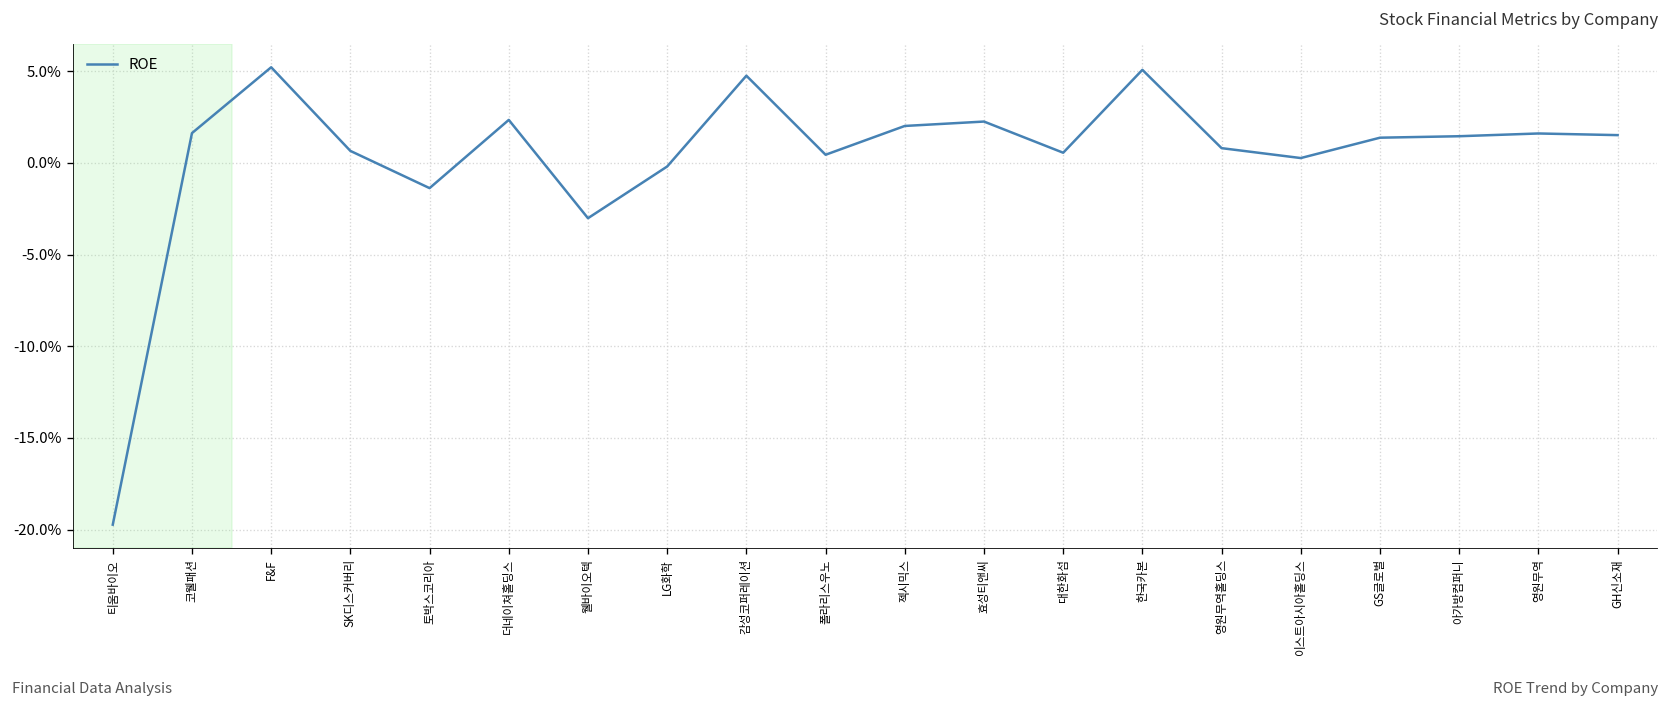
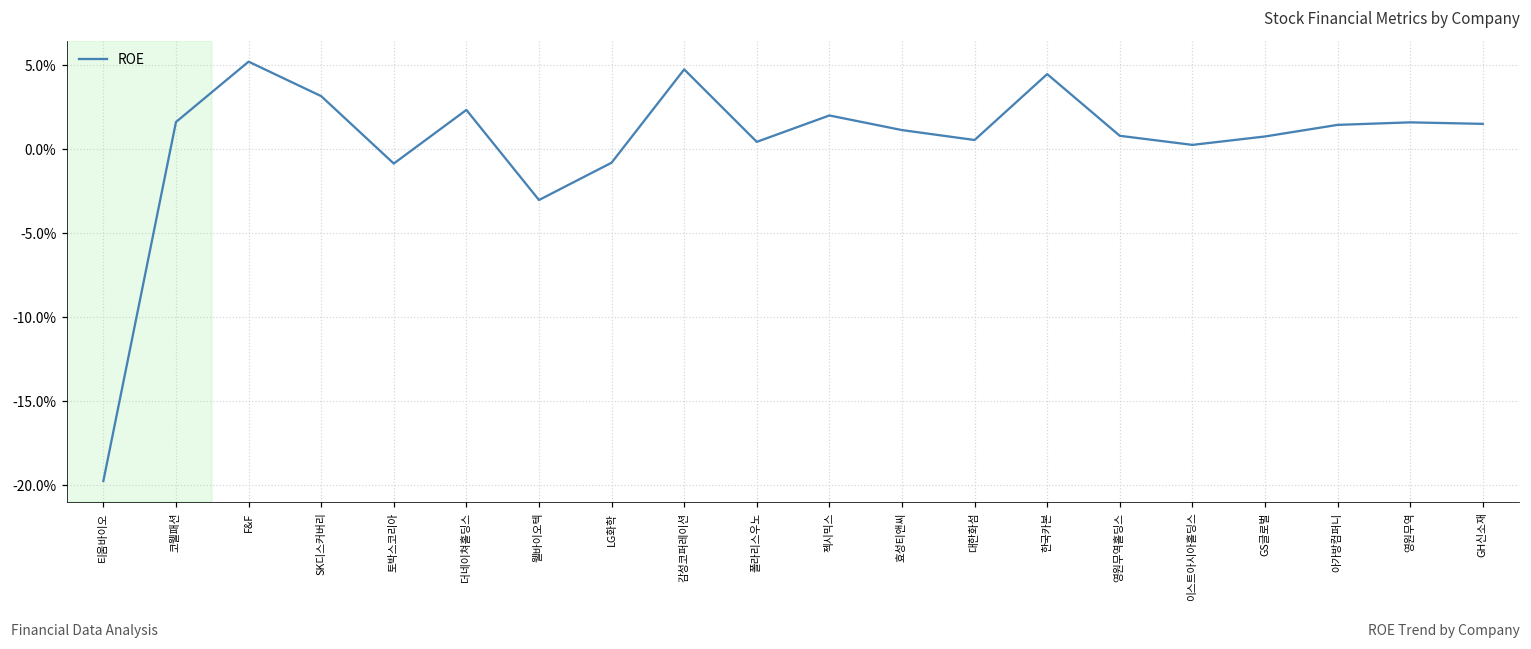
  {
    "티움바이오": "-19.7%",
    "코웰패션": "1.6%",
    "F&F": "5.2%",
-   "SK디스커버리": "0.7%",
-   "토박스코리아": "-1.4%",
+   "SK디스커버리": "3.2%",
+   "토박스코리아": "-0.9%",
    "더네이쳐홀딩스": "2.3%",
    "웰바이오텍": "-3.0%",
-   "LG화학": "-0.2%",
+   "LG화학": "-0.8%",
    "감성코퍼레이션": "4.8%",
    "폴라리스우노": "0.4%",
    "젝시믹스": "2.0%",
-   "효성티앤씨": "2.3%",
+   "효성티앤씨": "1.1%",
    "대한화섬": "0.6%",
-   "한국카본": "5.1%",
+   "한국카본": "4.5%",
    "영원무역홀딩스": "0.8%",
    "이스트아시아홀딩스": "0.3%",
-   "GS글로벌": "1.4%",
+   "GS글로벌": "0.8%",
    "아가방컴퍼니": "1.5%",
    "영원무역": "1.6%",
    "GH신소재": "1.5%"
  }
